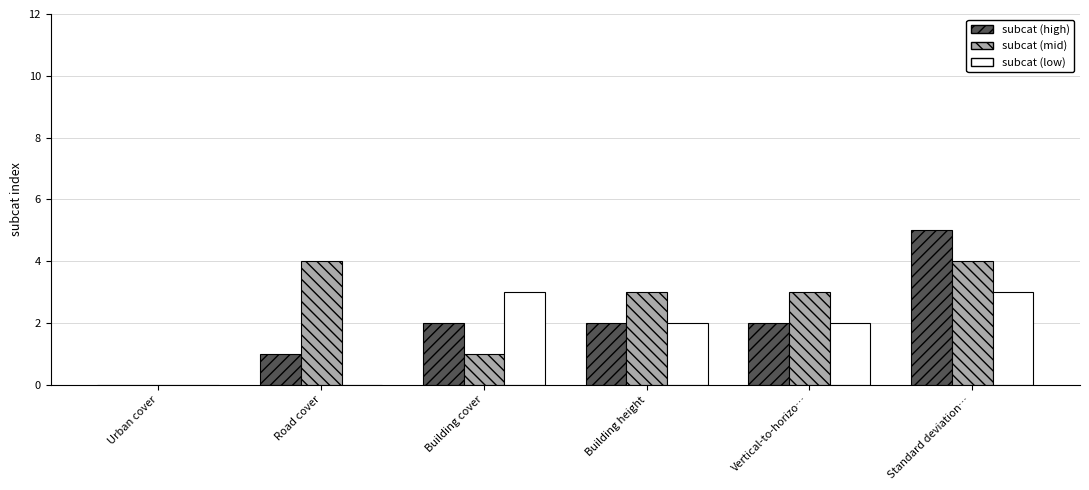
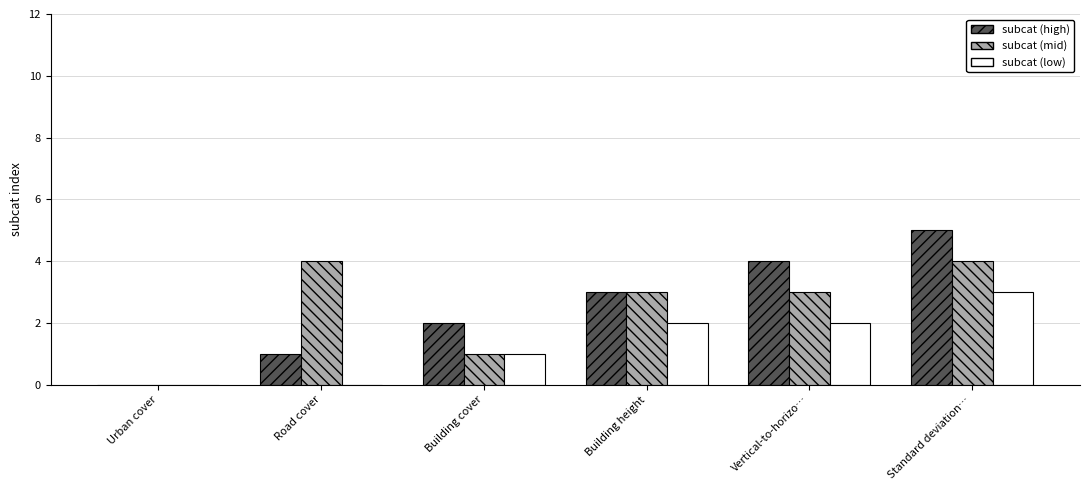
  {
    "subcat (high)": {
      "Urban cover": 0,
      "Road cover": 1,
      "Building cover": 2,
-     "Building height": 2,
-     "Vertical-to-horizo…": 2,
+     "Building height": 3,
+     "Vertical-to-horizo…": 4,
      "Standard deviation…": 5
    },
    "subcat (mid)": {
      "Urban cover": 0,
      "Road cover": 4,
      "Building cover": 1,
      "Building height": 3,
      "Vertical-to-horizo…": 3,
      "Standard deviation…": 4
    },
    "subcat (low)": {
      "Urban cover": 0,
      "Road cover": 0,
-     "Building cover": 3,
+     "Building cover": 1,
      "Building height": 2,
      "Vertical-to-horizo…": 2,
      "Standard deviation…": 3
    }
  }
